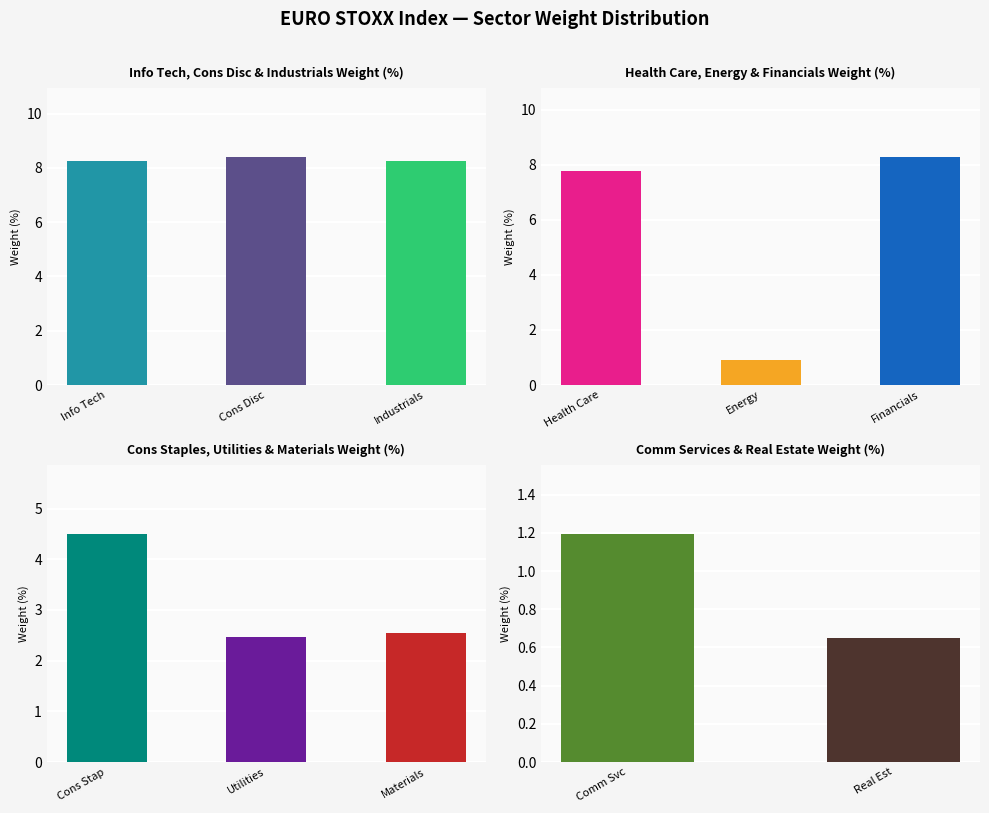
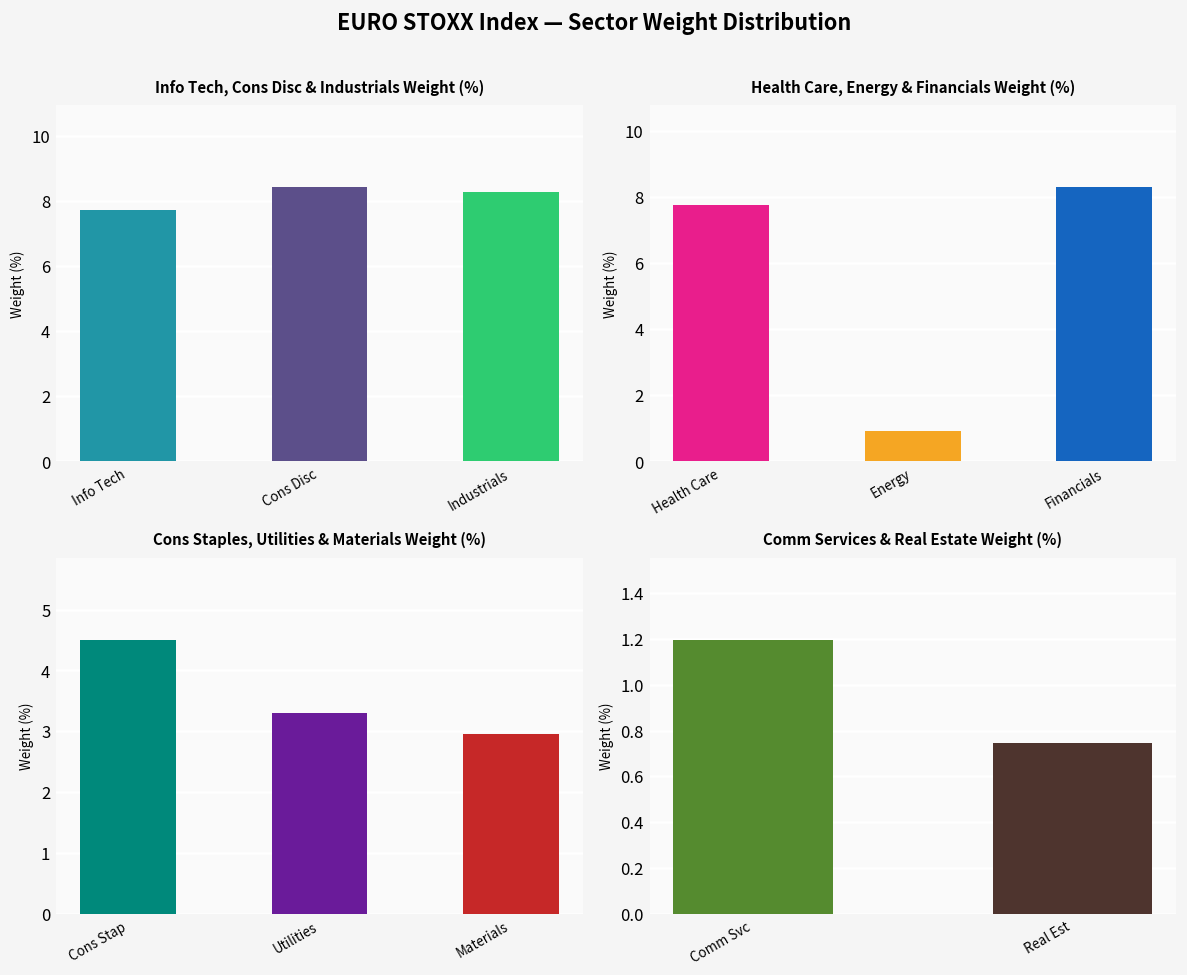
  {
    "Info Tech, Cons Disc & Industrials Weight (%)": {
-     "Info Tech": 8.2,
+     "Info Tech": 7.7,
      "Cons Disc": 8.4,
      "Industrials": 8.3
    },
    "Health Care, Energy & Financials Weight (%)": {
      "Health Care": 7.8,
      "Energy": 0.9,
      "Financials": 8.3
    },
    "Cons Staples, Utilities & Materials Weight (%)": {
      "Cons Stap": 4.5,
-     "Utilities": 2.5,
-     "Materials": 2.5
+     "Utilities": 3.3,
+     "Materials": 2.9
    },
    "Comm Services & Real Estate Weight (%)": {
      "Comm Svc": 1.20,
-     "Real Est": 0.65
+     "Real Est": 0.75
    }
  }
